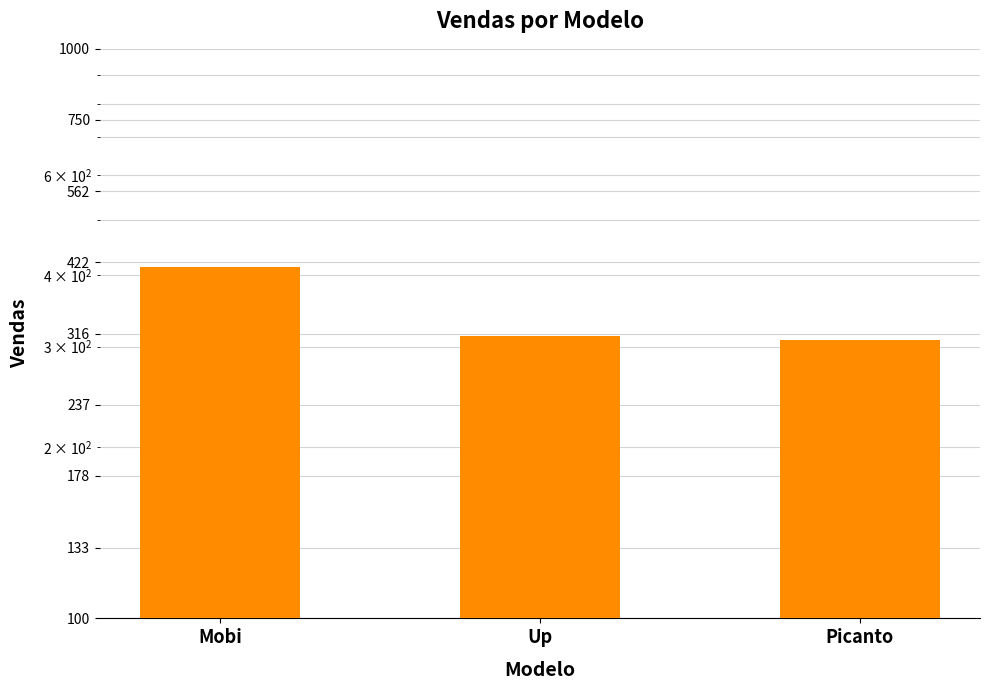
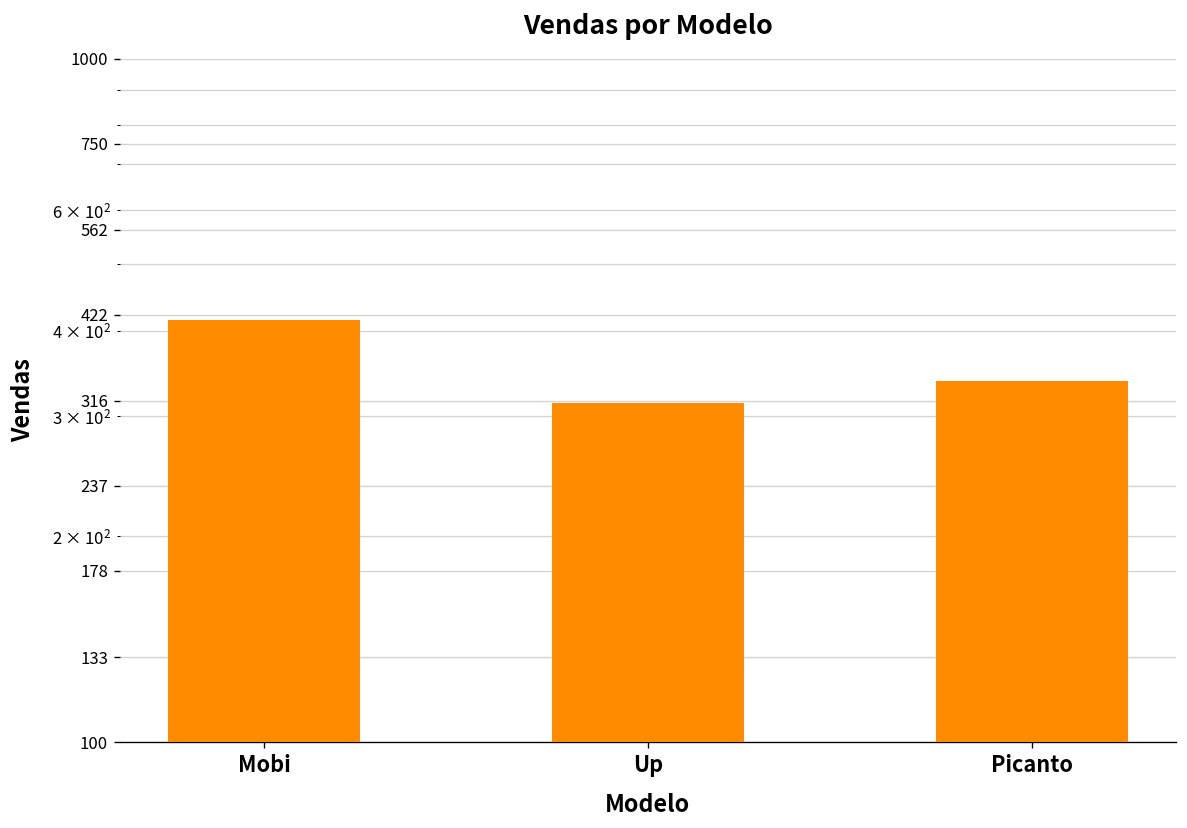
  {
    "Mobi": 410,
    "Up": 310,
-   "Picanto": 310
+   "Picanto": 340
  }
